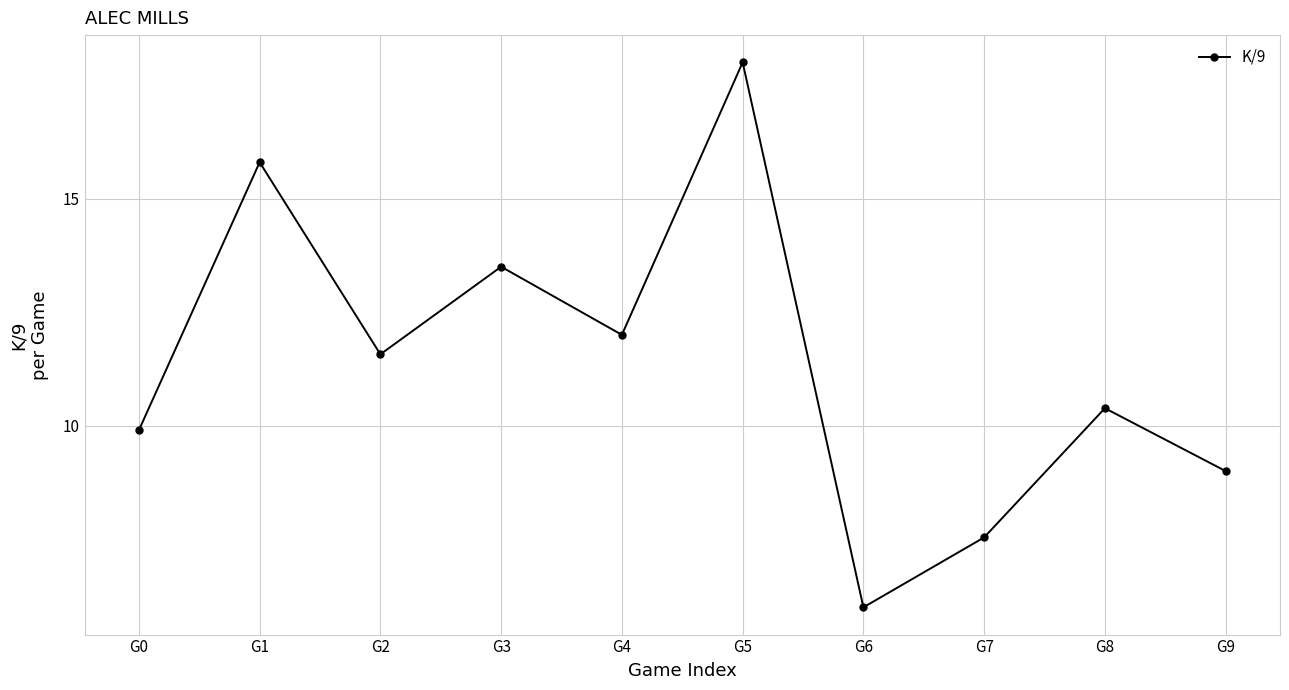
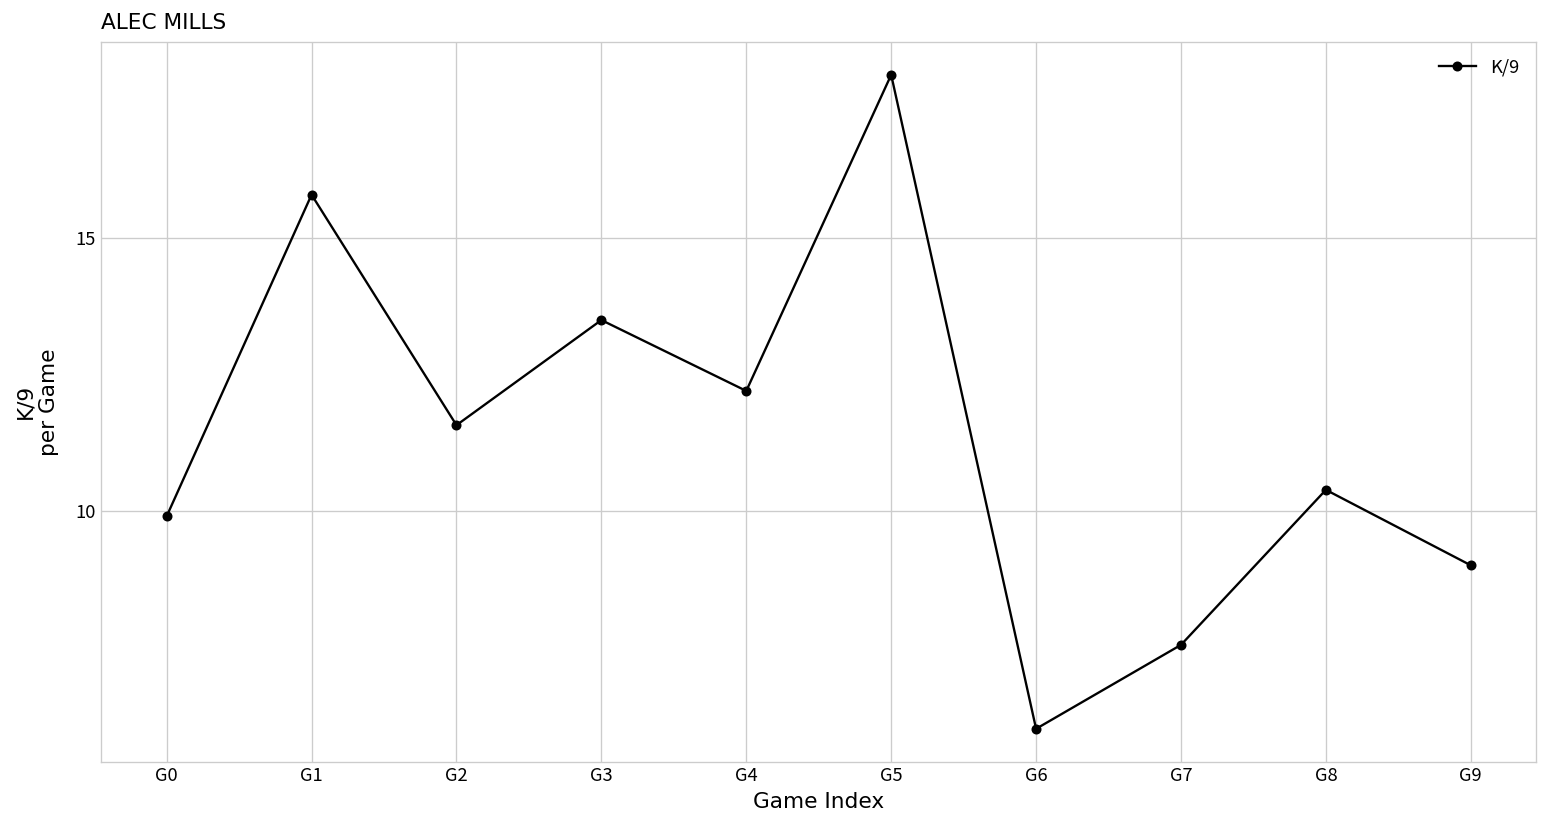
  {
    "G0": 9.9,
    "G1": 15.8,
    "G2": 11.6,
    "G3": 13.5,
-   "G4": 12.0,
+   "G4": 12.2,
    "G5": 18.0,
    "G6": 6.0,
    "G7": 7.5,
    "G8": 10.4,
    "G9": 9.0
  }
